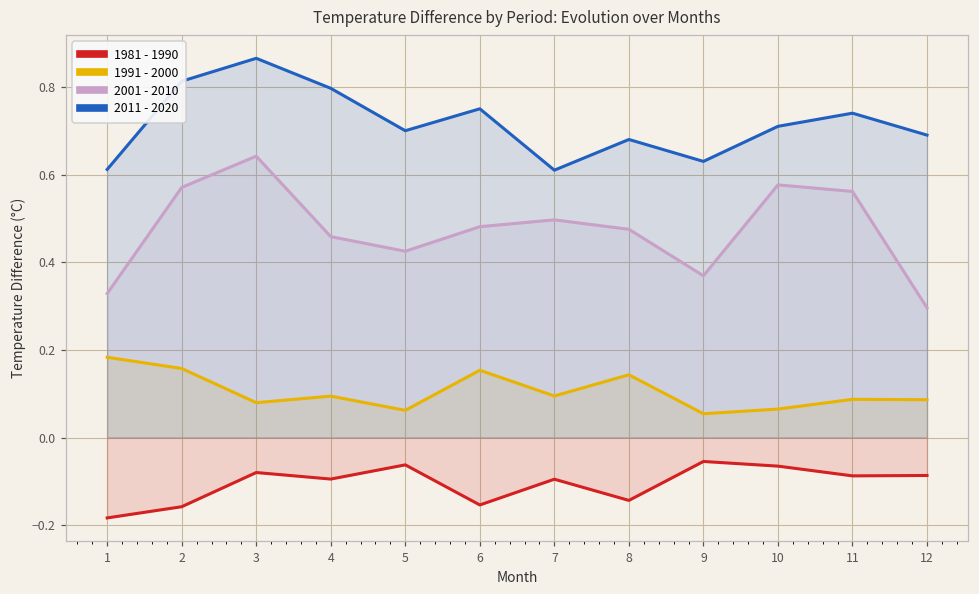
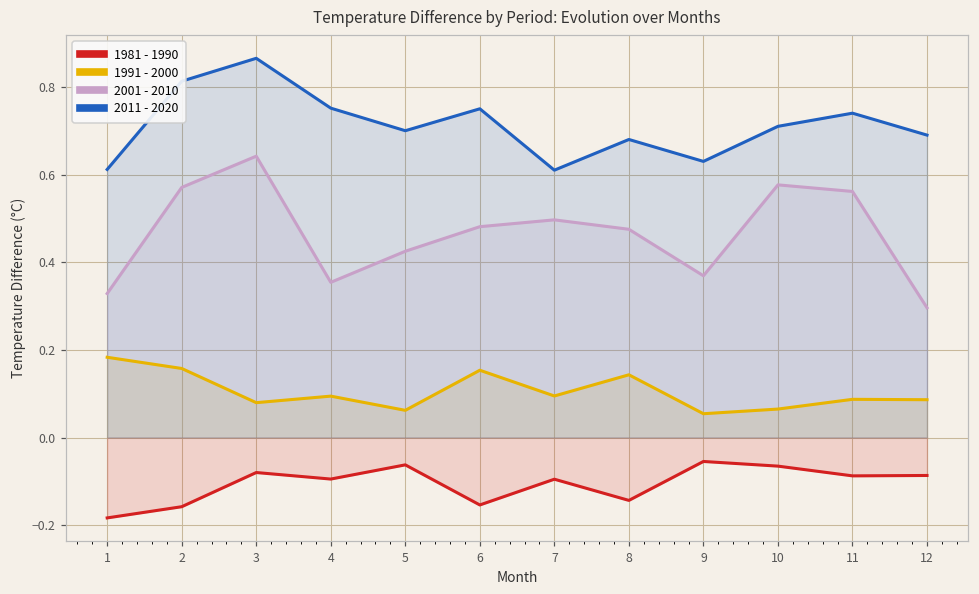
  {
    "1991 - 2000": {
      "1": 0.18,
      "2": 0.16,
      "3": 0.08,
      "4": 0.09,
      "5": 0.06,
      "6": 0.15,
      "7": 0.09,
      "8": 0.14,
      "9": 0.05,
      "10": 0.07,
      "11": 0.09,
      "12": 0.09
    },
    "2001 - 2010": {
      "1": 0.33,
      "2": 0.57,
      "3": 0.64,
-     "4": 0.46,
+     "4": 0.35,
      "5": 0.43,
      "6": 0.48,
      "7": 0.50,
      "8": 0.48,
      "9": 0.37,
      "10": 0.58,
      "11": 0.56,
      "12": 0.30
    },
    "2011 - 2020": {
      "1": 0.61,
      "3": 0.87,
-     "4": 0.80,
+     "4": 0.75,
      "5": 0.70,
      "6": 0.75,
      "7": 0.61,
      "8": 0.68,
      "9": 0.63,
      "10": 0.71,
      "11": 0.74,
      "12": 0.69
    }
  }
